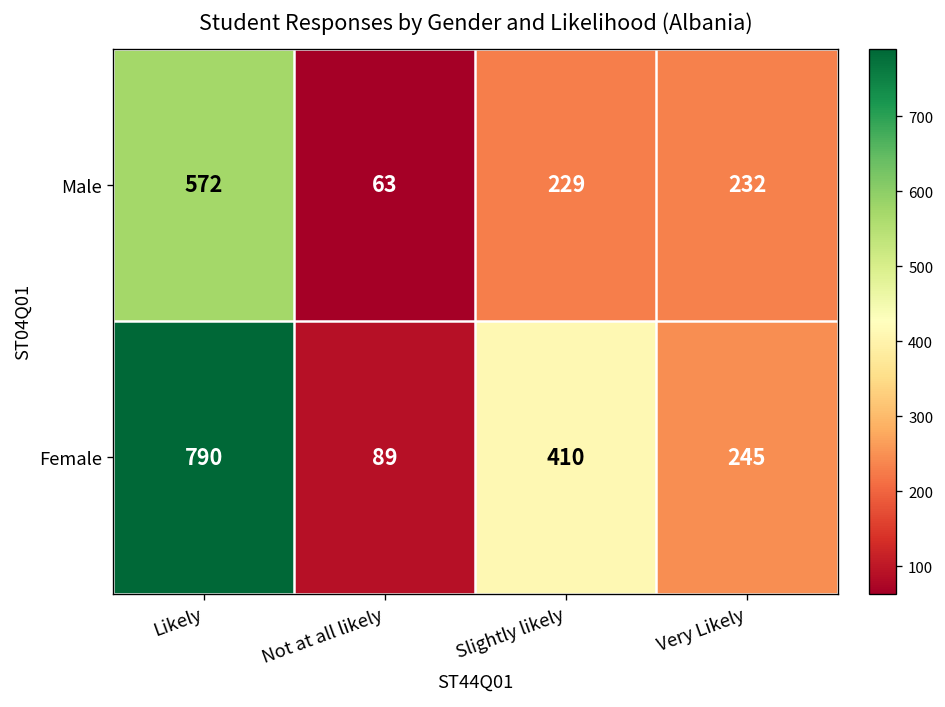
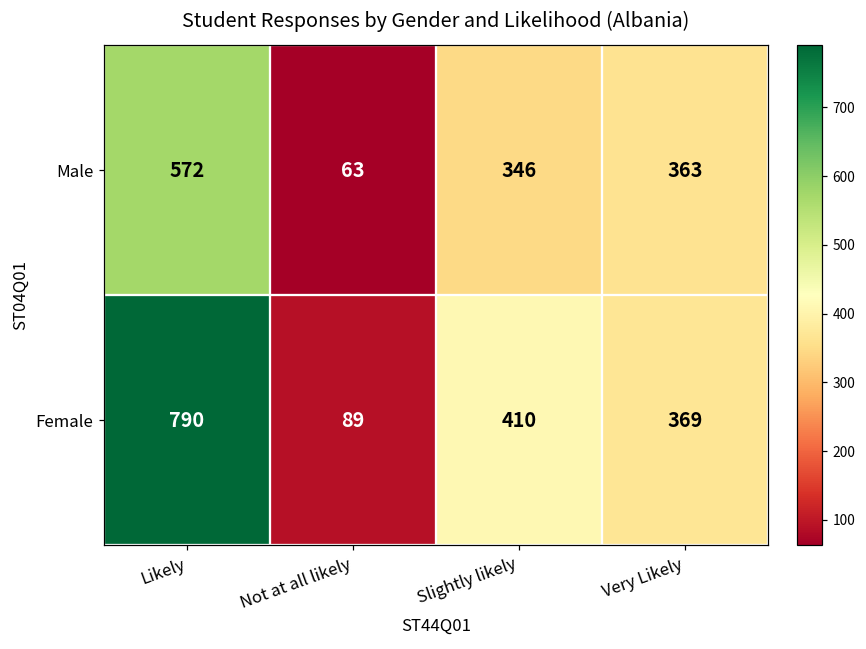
  {
    "Male": {
      "Likely": 572,
      "Not at all likely": 63,
-     "Slightly likely": 229,
-     "Very Likely": 232
+     "Slightly likely": 346,
+     "Very Likely": 363
    },
    "Female": {
      "Likely": 790,
      "Not at all likely": 89,
      "Slightly likely": 410,
-     "Very Likely": 245
+     "Very Likely": 369
    }
  }
